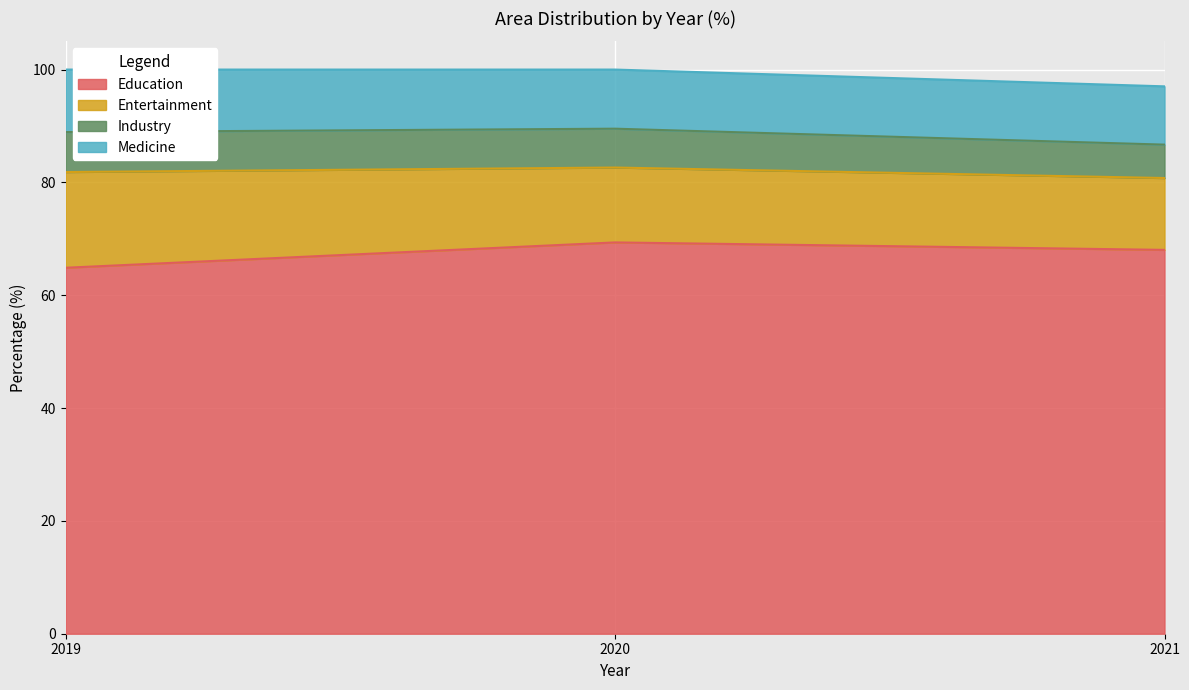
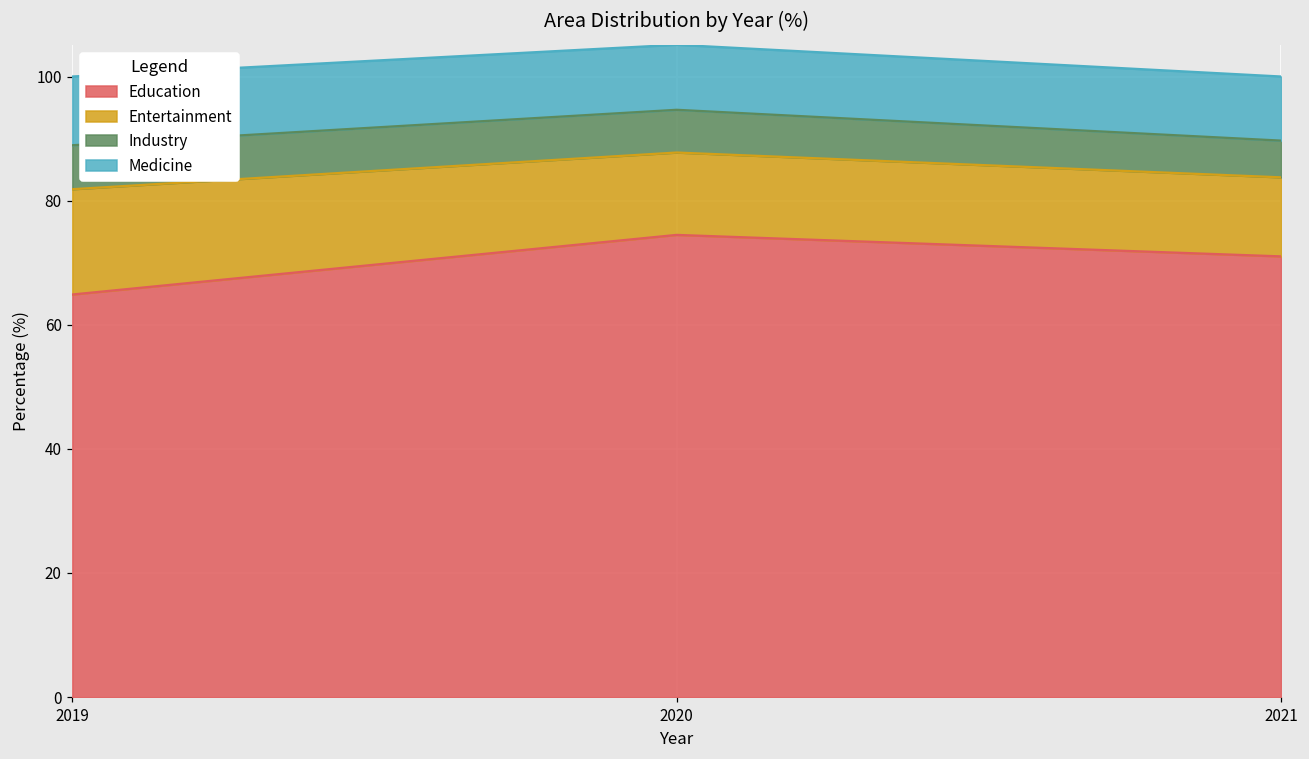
  {
    "Education": {
      "2019": 65,
-     "2020": 69,
-     "2021": 68
+     "2020": 74,
+     "2021": 71
    },
    "Entertainment": {
      "2019": 17,
      "2020": 13,
      "2021": 13
    },
    "Industry": {
      "2019": 7,
      "2020": 7,
      "2021": 6
    },
    "Medicine": {
      "2019": 11,
      "2020": 10,
      "2021": 10
    }
  }
